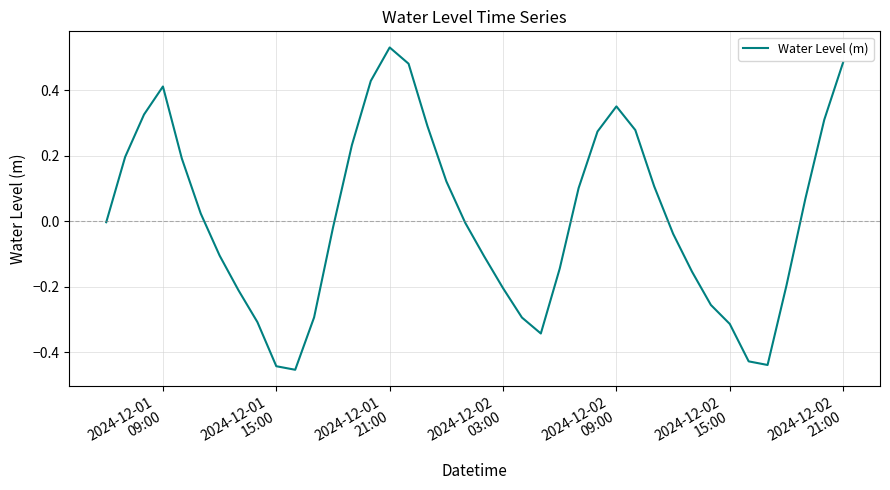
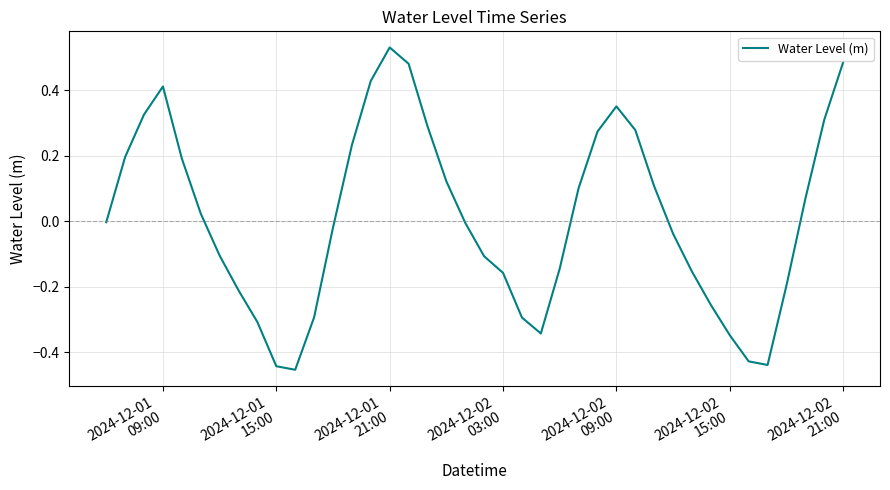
  {
    "2024-12-01 09:00": 0.41,
    "2024-12-01 15:00": -0.44,
    "2024-12-01 21:00": 0.53,
-   "2024-12-02 03:00": -0.20,
+   "2024-12-02 03:00": -0.16,
    "2024-12-02 09:00": 0.35,
-   "2024-12-02 15:00": -0.31,
+   "2024-12-02 15:00": -0.35,
    "2024-12-02 21:00": 0.49
  }
